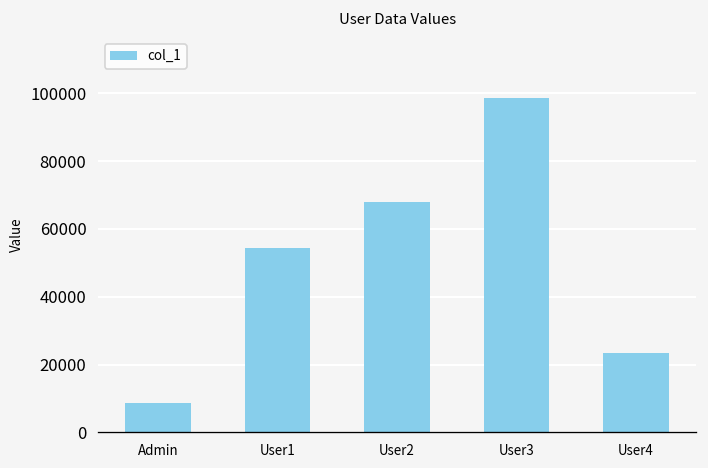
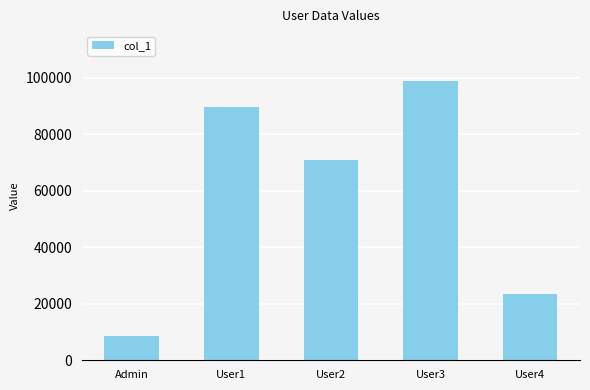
  {
    "Admin": 9000,
-   "User1": 54000,
-   "User2": 68000,
+   "User1": 90000,
+   "User2": 71000,
    "User3": 99000,
    "User4": 23000
  }
